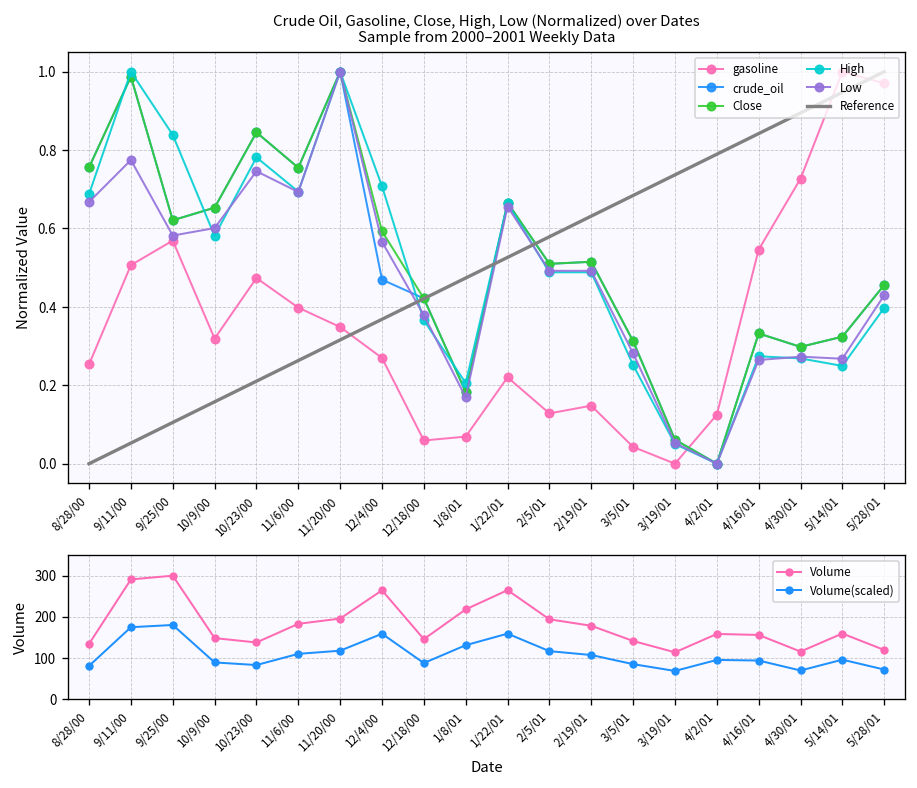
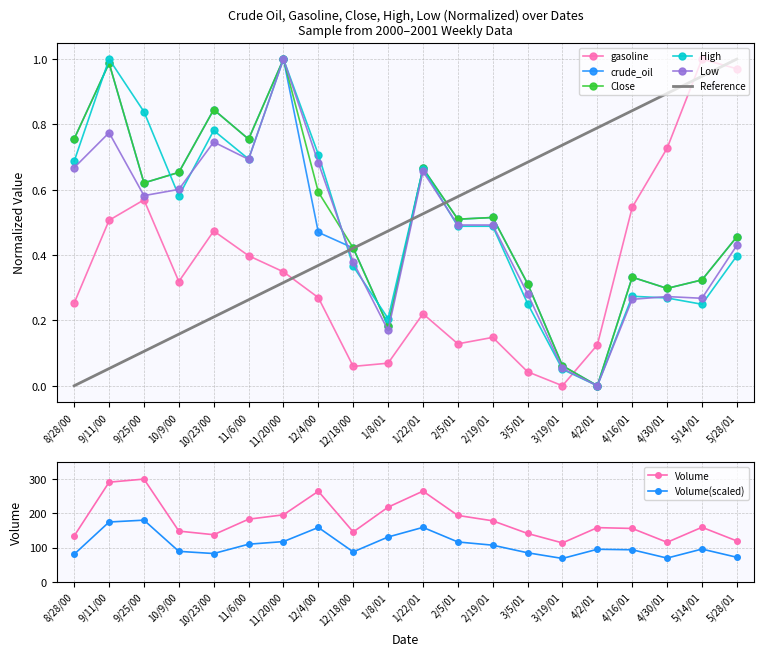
  {
    "Crude Oil, Gasoline, Close, High, Low (Normalized) over Dates Sample from 2000–2001 Weekly Data": {
      "gasoline": {
        "8/28/00": 0.25,
        "9/11/00": 0.51,
        "9/25/00": 0.57,
        "10/9/00": 0.32,
        "10/23/00": 0.47,
        "11/6/00": 0.40,
        "11/20/00": 0.35,
        "12/4/00": 0.27,
        "12/18/00": 0.06,
        "1/8/01": 0.07,
        "1/22/01": 0.22,
        "2/5/01": 0.13,
        "2/19/01": 0.15,
        "3/5/01": 0.04,
        "3/19/01": 0.00,
        "4/2/01": 0.13,
        "4/16/01": 0.55,
        "4/30/01": 0.73
      },
      "crude_oil": {
        "12/4/00": 0.47
      },
      "Close": {
        "12/4/00": 0.59
      },
      "High": {
        "8/28/00": 0.69,
        "9/11/00": 1.00,
        "9/25/00": 0.84,
        "10/9/00": 0.58,
        "10/23/00": 0.78,
        "12/4/00": 0.71,
        "12/18/00": 0.37,
        "1/8/01": 0.21,
        "3/5/01": 0.25,
        "4/16/01": 0.27,
        "5/14/01": 0.25,
        "5/28/01": 0.40
      },
      "Low": {
        "8/28/00": 0.67,
        "9/11/00": 0.77,
        "9/25/00": 0.58,
        "10/9/00": 0.60,
        "10/23/00": 0.75,
-       "12/4/00": 0.57,
+       "12/4/00": 0.68,
        "12/18/00": 0.38,
        "1/8/01": 0.17,
        "1/22/01": 0.66,
        "3/5/01": 0.28,
        "4/16/01": 0.26,
        "5/14/01": 0.27,
        "5/28/01": 0.43
      },
      "Reference": {
        "8/28/00": 0.00
      }
    }
  }
